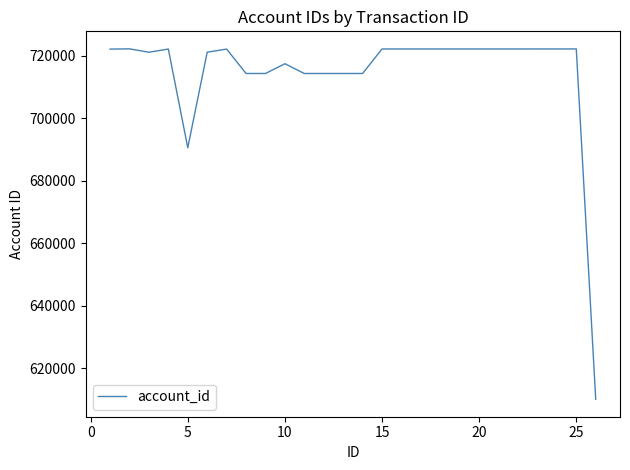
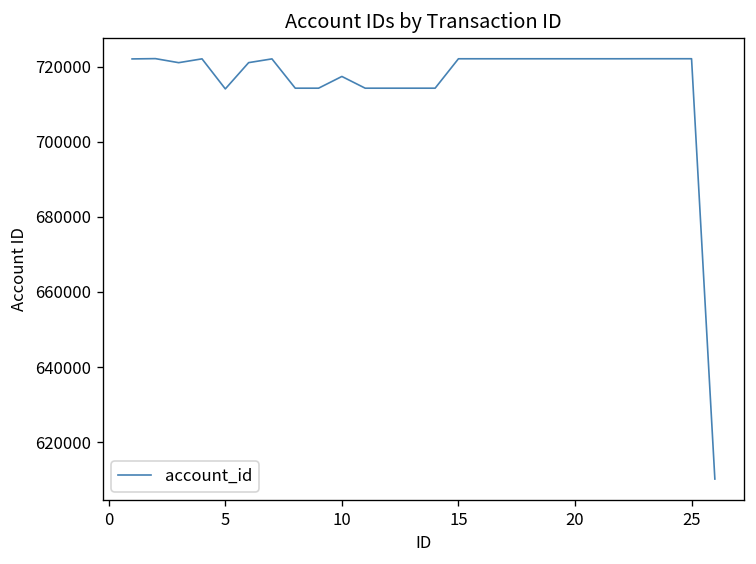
  {
-   "5": 691000,
+   "5": 714000,
    "10": 717000,
    "15": 722000,
    "20": 722000,
    "25": 722000
  }
